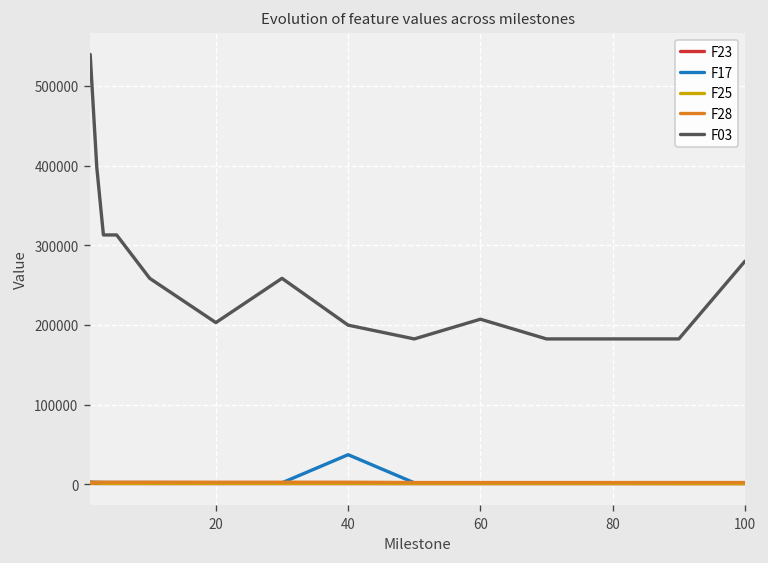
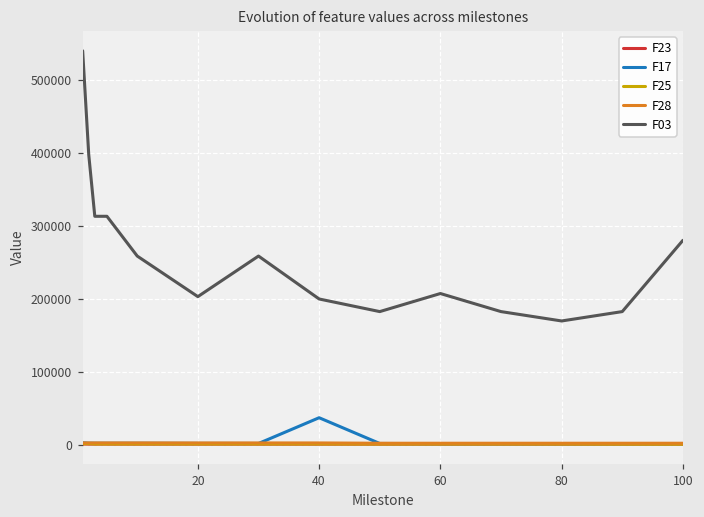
  {
    "F17": {
      "40": 40000
    },
    "F03": {
      "20": 200000,
      "40": 200000,
      "60": 210000,
-     "80": 180000,
+     "80": 170000,
      "100": 280000
    }
  }
